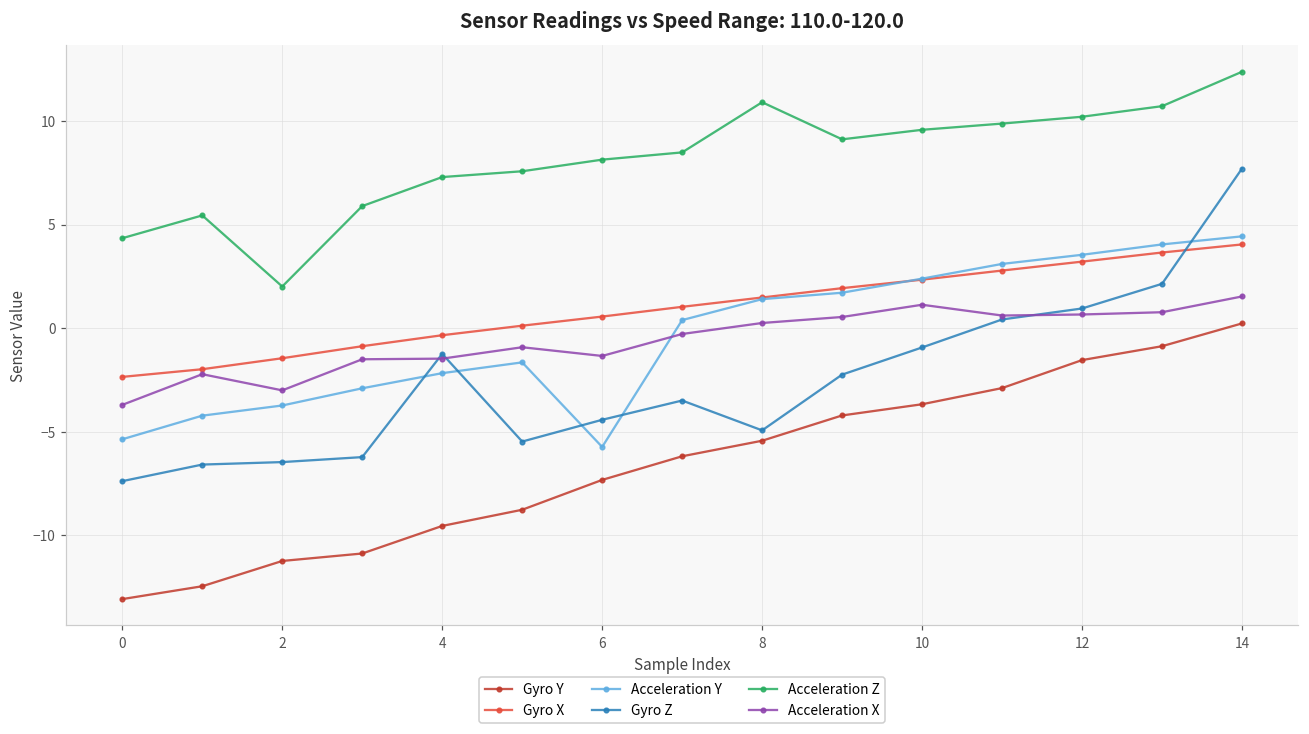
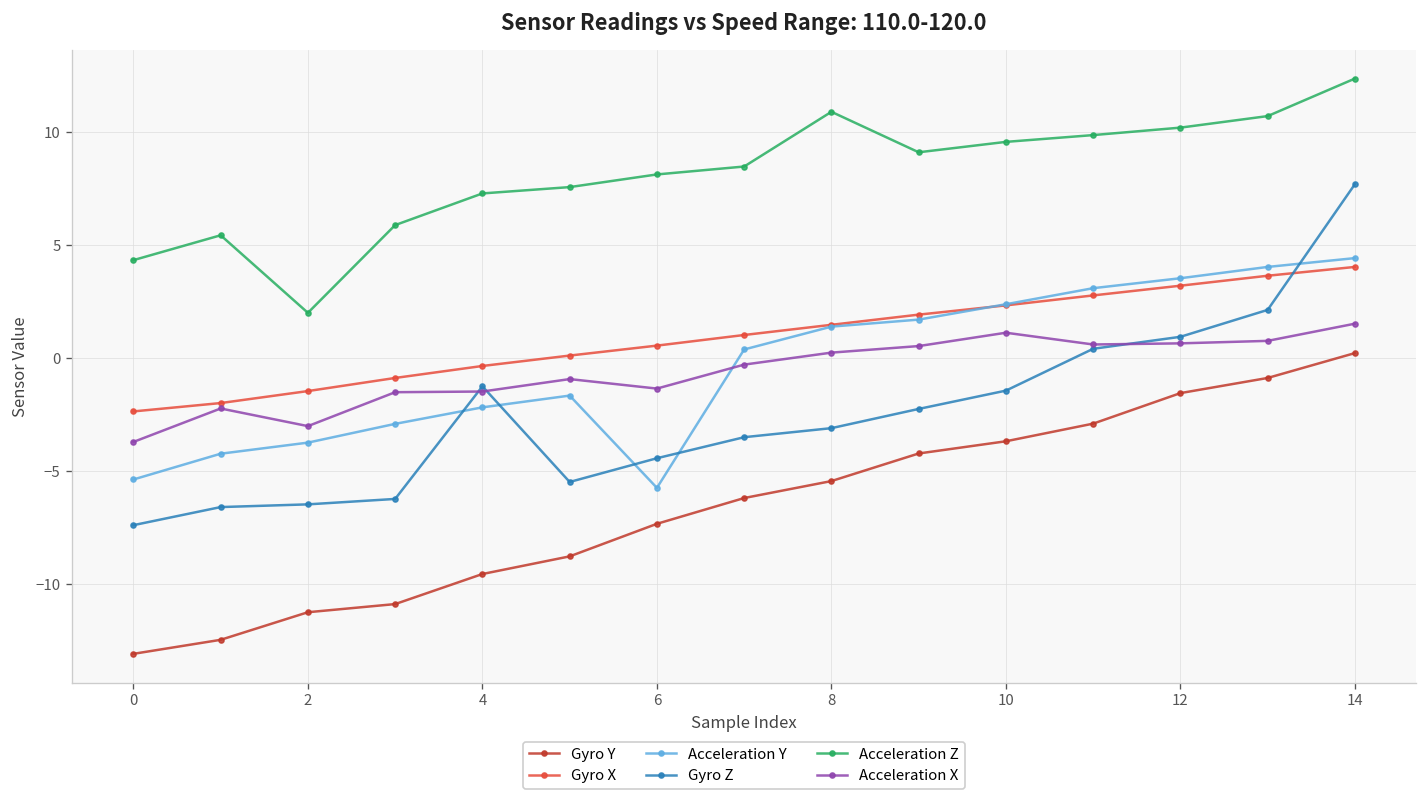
  {
    "Acceleration Y": {
      "0": -5.4,
      "2": -3.7,
      "4": -2.2,
      "6": -5.7,
      "12": 3.5,
      "14": 4.4
    },
    "Gyro Z": {
      "0": -7.4,
      "2": -6.5,
      "4": -1.2,
      "6": -4.4,
-     "8": -4.9,
-     "10": -0.9,
+     "8": -3.1,
+     "10": -1.4,
      "12": 1.0,
      "14": 7.7
    },
    "Acceleration Z": {
      "0": 4.3,
      "2": 2.0,
      "4": 7.3,
      "6": 8.1,
      "8": 10.9,
      "10": 9.6,
      "12": 10.2,
      "14": 12.4
    },
    "Acceleration X": {
      "0": -3.7,
      "2": -3.0,
      "4": -1.5,
      "6": -1.3,
      "8": 0.3,
      "10": 1.1,
      "12": 0.7,
      "14": 1.5
    }
  }
